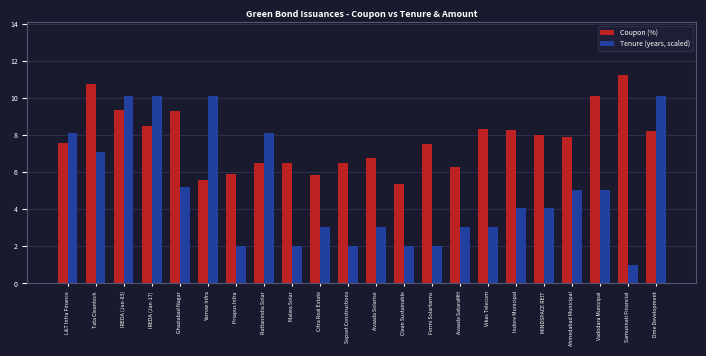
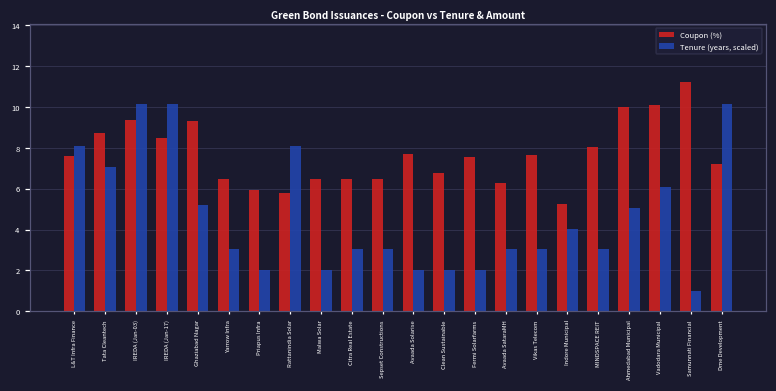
  {
    "Coupon (%)": {
      "L&T Infra Finance": 7.6,
-     "Tata Cleantech": 10.8,
+     "Tata Cleantech": 8.7,
      "IREDA (Jan-03)": 9.4,
      "IREDA (Jan-17)": 8.5,
      "Ghaziabad Nagar": 9.3,
-     "Yarrow Infra": 5.6,
+     "Yarrow Infra": 6.5,
      "Priapus Infra": 5.9,
-     "Rattanindia Solar": 6.5,
+     "Rattanindia Solar": 5.8,
      "Malwa Solar": 6.5,
-     "Citra Real Estate": 5.8,
+     "Citra Real Estate": 6.5,
      "Sepset Constructions": 6.5,
-     "Avaada Solarise": 6.8,
-     "Clean Sustainable": 5.3,
+     "Avaada Solarise": 7.7,
+     "Clean Sustainable": 6.8,
      "Fermi Solarfarms": 7.5,
      "Avaada SataraMH": 6.3,
-     "Vikas Telecom": 8.3,
-     "Indore Municipal": 8.3,
+     "Vikas Telecom": 7.7,
+     "Indore Municipal": 5.3,
      "MINDSPACE REIT": 8.0,
-     "Ahmedabad Municipal": 7.9,
+     "Ahmedabad Municipal": 10.0,
      "Vadodara Municipal": 10.1,
      "Samunnati Financial": 11.3,
-     "Dme Development": 8.2
+     "Dme Development": 7.2
    },
    "Tenure (years, scaled)": {
      "L&T Infra Finance": 8.1,
      "Tata Cleantech": 7.1,
      "IREDA (Jan-03)": 10.1,
      "IREDA (Jan-17)": 10.1,
      "Ghaziabad Nagar": 5.2,
-     "Yarrow Infra": 10.1,
+     "Yarrow Infra": 3.0,
      "Priapus Infra": 2.0,
      "Rattanindia Solar": 8.1,
      "Malwa Solar": 2.0,
      "Citra Real Estate": 3.0,
-     "Sepset Constructions": 2.0,
-     "Avaada Solarise": 3.0,
+     "Sepset Constructions": 3.0,
+     "Avaada Solarise": 2.0,
      "Clean Sustainable": 2.0,
      "Fermi Solarfarms": 2.0,
      "Avaada SataraMH": 3.0,
      "Vikas Telecom": 3.0,
      "Indore Municipal": 4.1,
-     "MINDSPACE REIT": 4.1,
+     "MINDSPACE REIT": 3.0,
      "Ahmedabad Municipal": 5.1,
-     "Vadodara Municipal": 5.1,
+     "Vadodara Municipal": 6.1,
      "Samunnati Financial": 1.0,
      "Dme Development": 10.1
    }
  }
